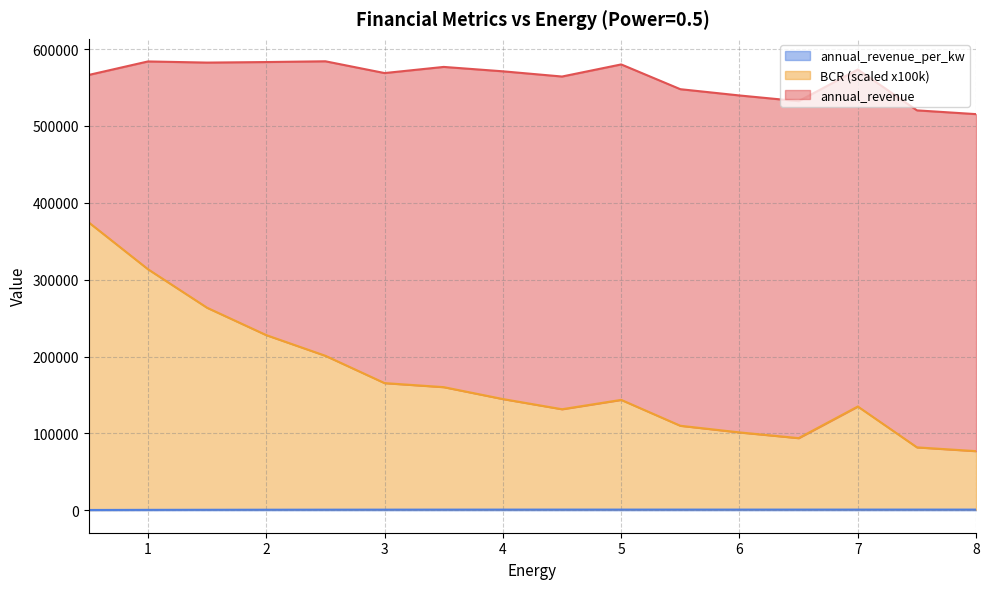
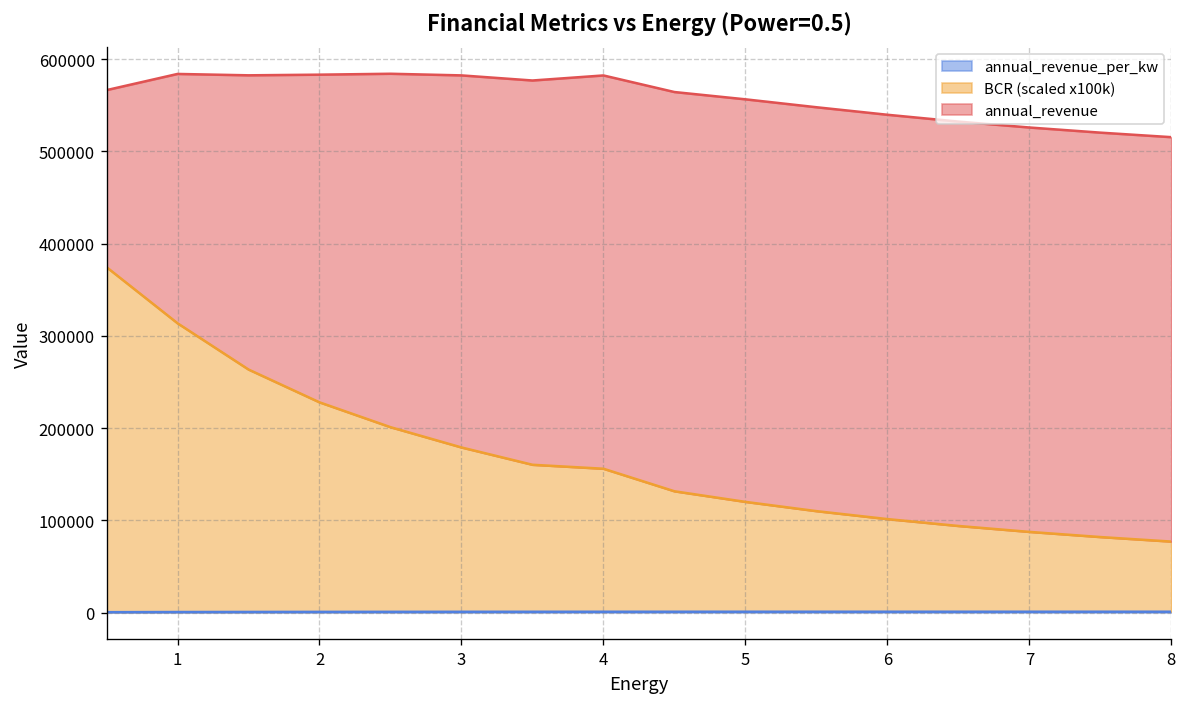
  {
    "annual_revenue_per_kw": {
      "1": 0,
      "2": 0,
      "3": 0,
      "4": 0,
      "5": 0,
      "6": 0,
      "7": 0,
      "8": 0
    },
    "BCR (scaled x100k)": {
      "1": 310000,
      "2": 230000,
-     "3": 160000,
-     "4": 140000,
-     "5": 140000,
+     "3": 180000,
+     "4": 160000,
+     "5": 120000,
      "6": 100000,
-     "7": 130000,
+     "7": 90000,
      "8": 80000
    },
    "annual_revenue": {
      "1": 270000,
      "2": 360000,
      "3": 400000,
      "4": 430000,
      "5": 440000,
      "6": 440000,
      "8": 440000
    }
  }
